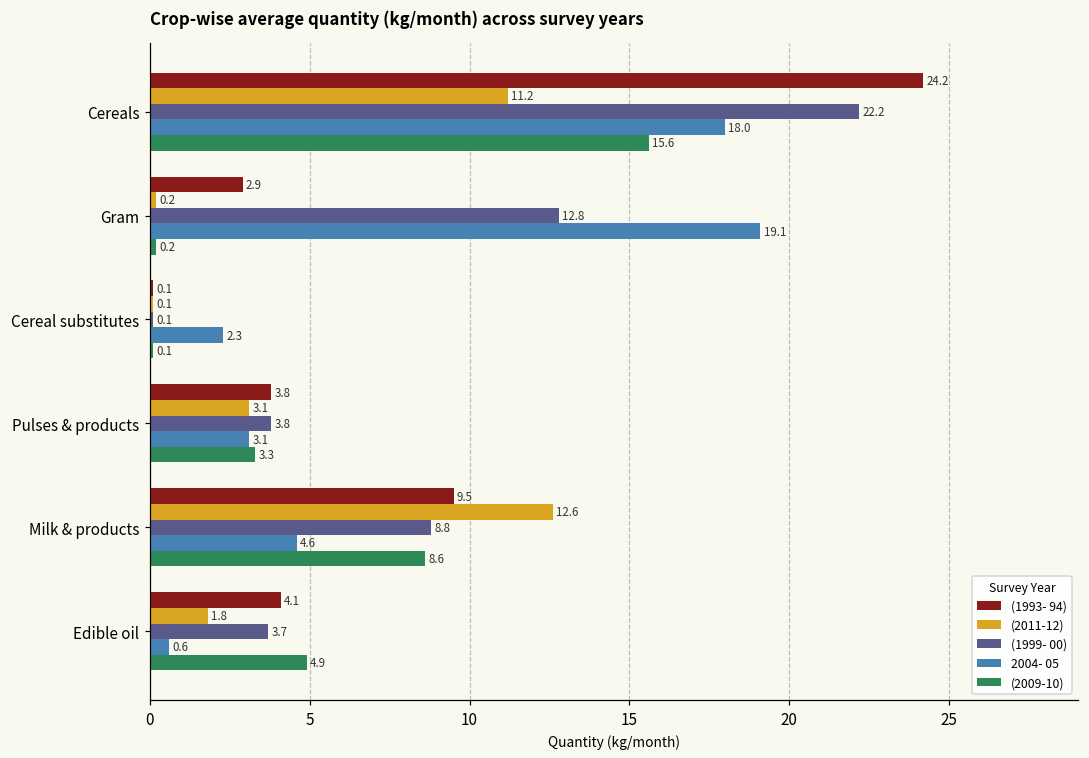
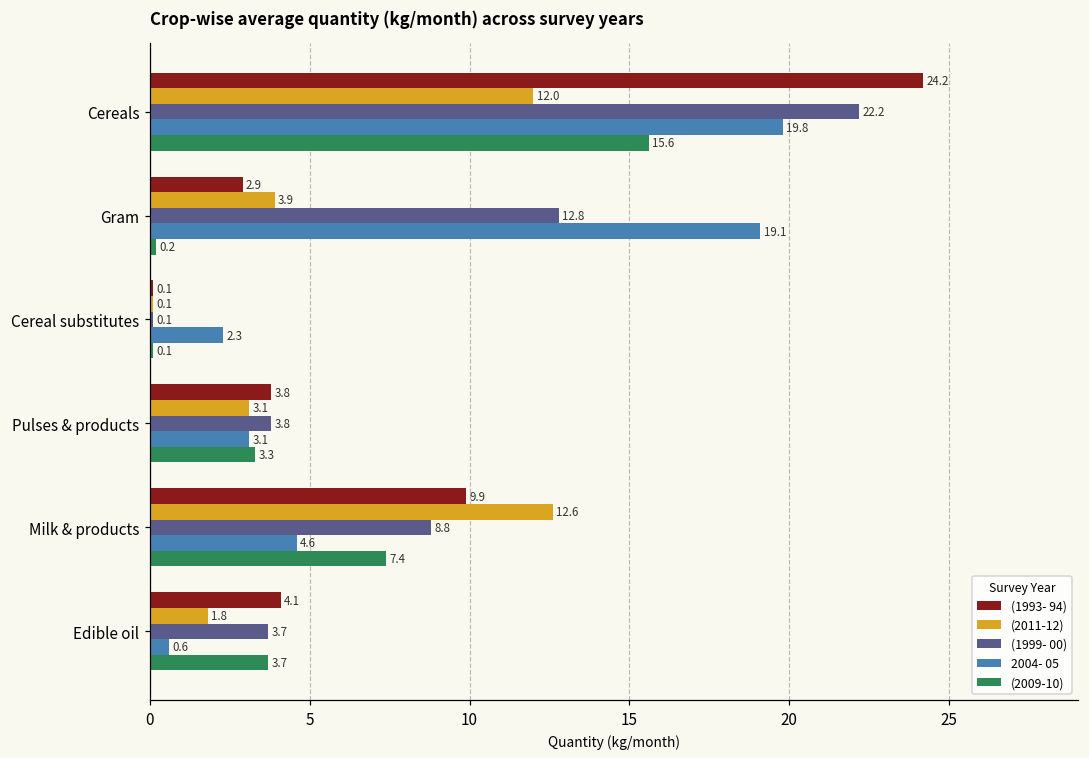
  {
    "(1993- 94)": {
      "Cereals": 24.2,
      "Gram": 2.9,
      "Cereal substitutes": 0.1,
      "Pulses & products": 3.8,
-     "Milk & products": 9.5,
+     "Milk & products": 9.9,
      "Edible oil": 4.1
    },
    "(2011-12)": {
-     "Cereals": 11.2,
-     "Gram": 0.2,
+     "Cereals": 12.0,
+     "Gram": 3.9,
      "Cereal substitutes": 0.1,
      "Pulses & products": 3.1,
      "Milk & products": 12.6,
      "Edible oil": 1.8
    },
    "(1999- 00)": {
      "Cereals": 22.2,
      "Gram": 12.8,
      "Cereal substitutes": 0.1,
      "Pulses & products": 3.8,
      "Milk & products": 8.8,
      "Edible oil": 3.7
    },
    "2004- 05": {
-     "Cereals": 18.0,
+     "Cereals": 19.8,
      "Gram": 19.1,
      "Cereal substitutes": 2.3,
      "Pulses & products": 3.1,
      "Milk & products": 4.6,
      "Edible oil": 0.6
    },
    "(2009-10)": {
      "Cereals": 15.6,
      "Gram": 0.2,
      "Cereal substitutes": 0.1,
      "Pulses & products": 3.3,
-     "Milk & products": 8.6,
-     "Edible oil": 4.9
+     "Milk & products": 7.4,
+     "Edible oil": 3.7
    }
  }
